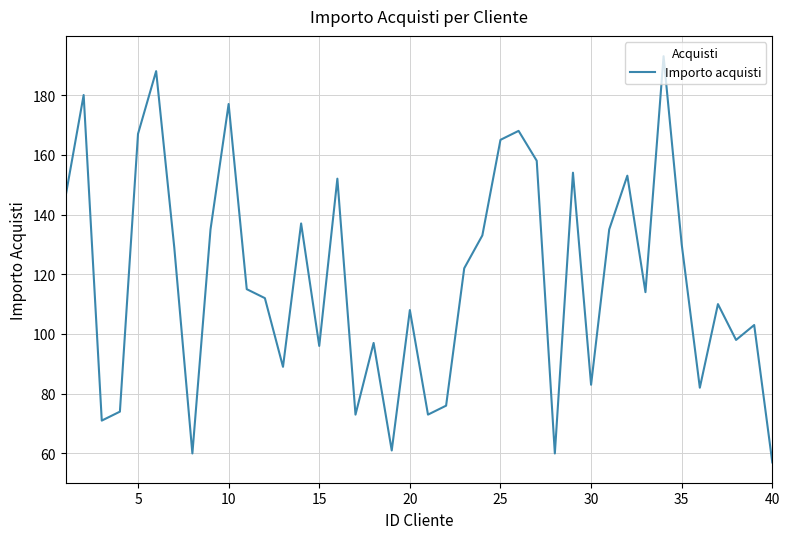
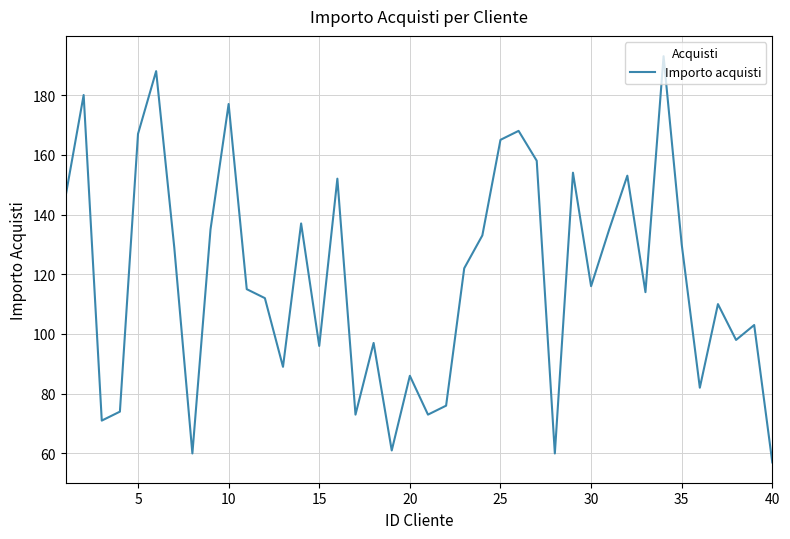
  {
    "5": 167,
    "10": 177,
    "15": 96,
-   "20": 108,
+   "20": 86,
    "25": 165,
-   "30": 83,
+   "30": 116,
    "35": 130,
    "40": 57
  }
